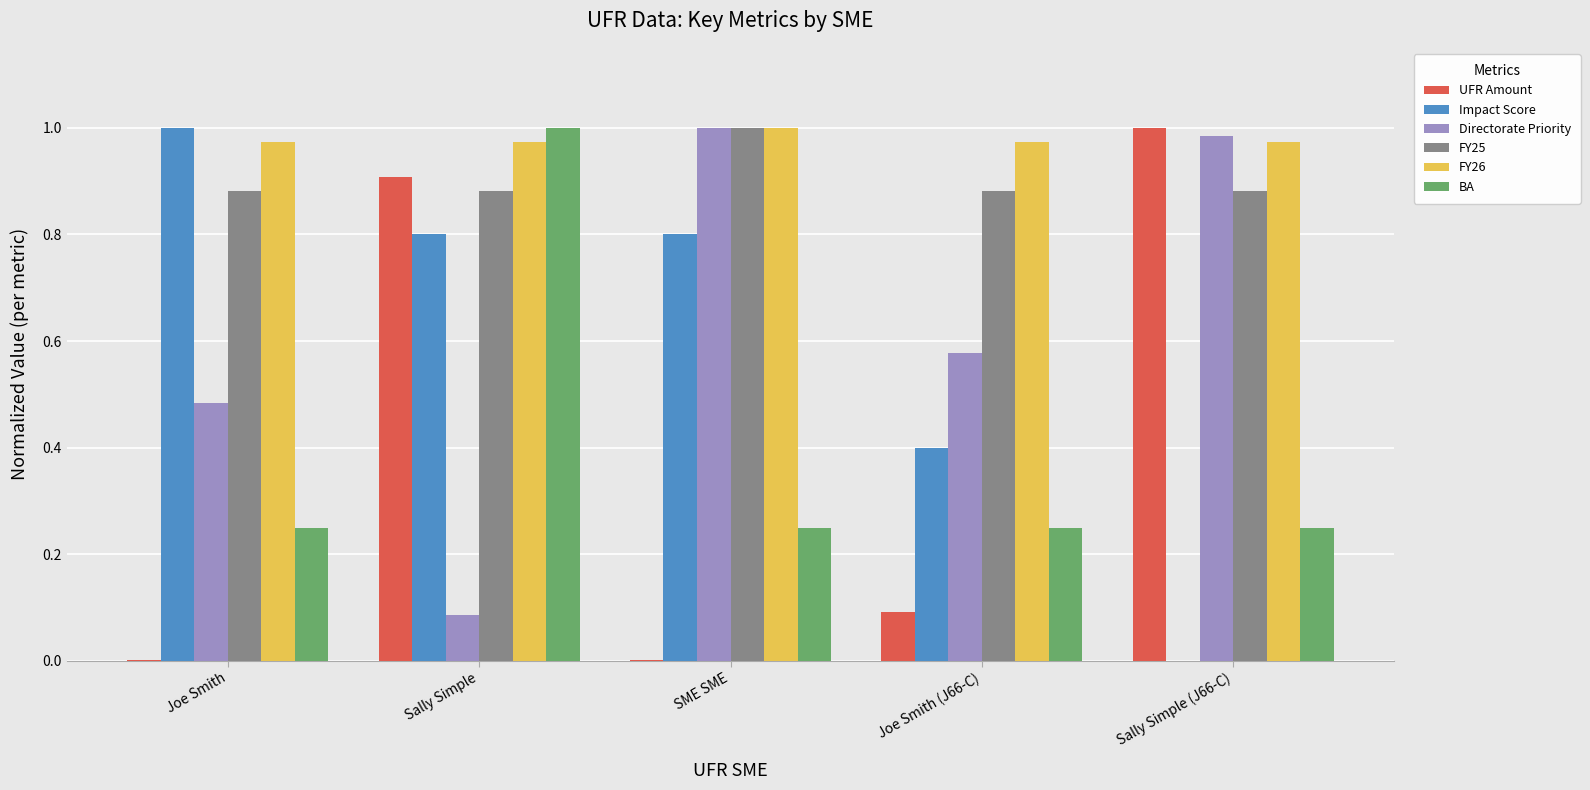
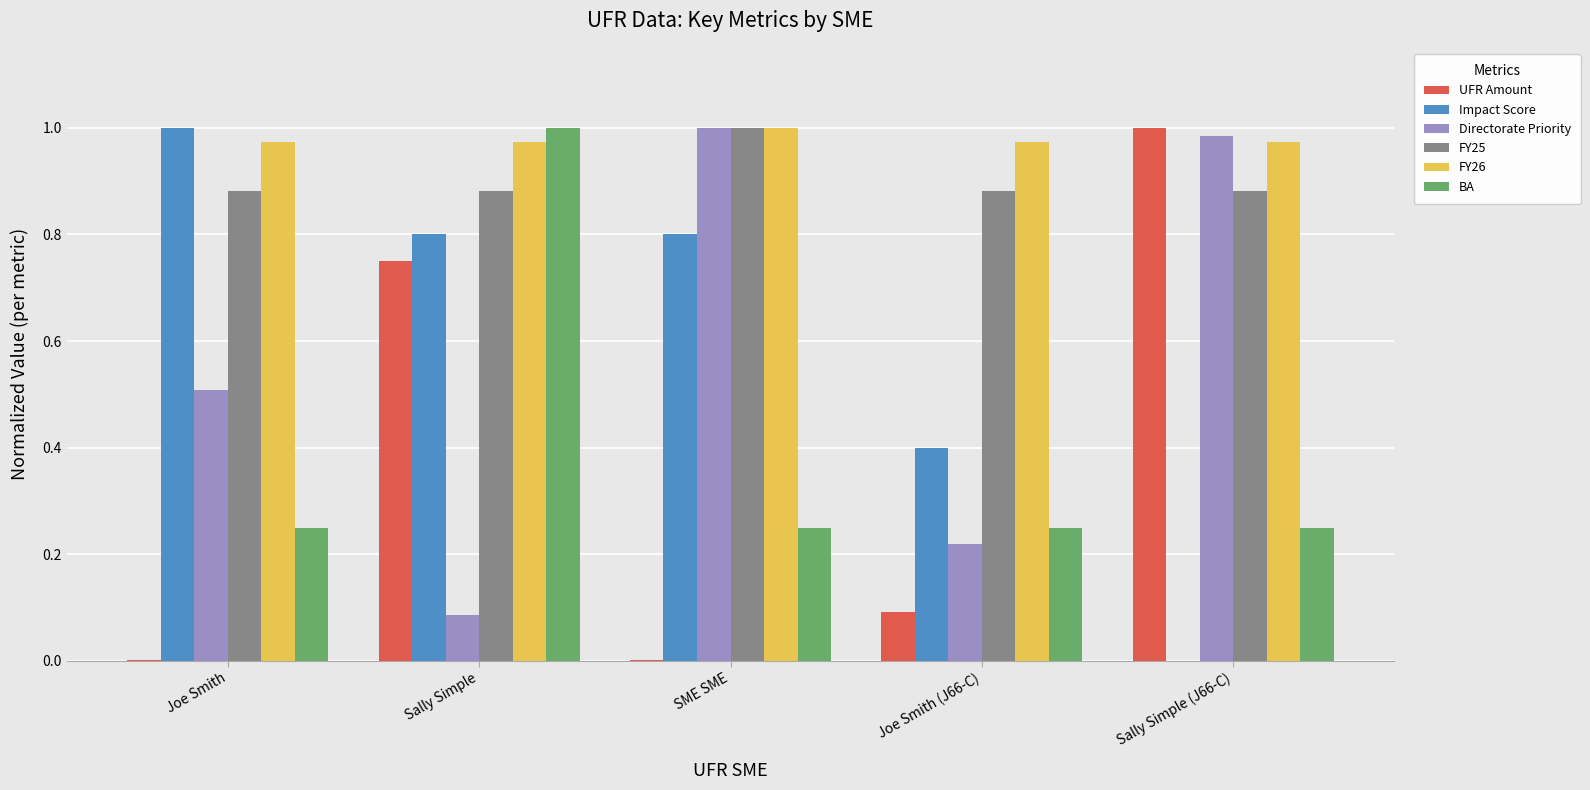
  {
    "UFR Amount": {
-     "Sally Simple": 0.91,
+     "Sally Simple": 0.75,
      "Joe Smith (J66-C)": 0.09,
      "Sally Simple (J66-C)": 1.00
    },
    "Impact Score": {
      "Joe Smith": 1.00,
      "Sally Simple": 0.80,
      "SME SME": 0.80,
      "Joe Smith (J66-C)": 0.40,
      "Sally Simple (J66-C)": 0.00
    },
    "Directorate Priority": {
-     "Joe Smith": 0.48,
+     "Joe Smith": 0.51,
      "Sally Simple": 0.09,
      "SME SME": 1.00,
-     "Joe Smith (J66-C)": 0.58,
+     "Joe Smith (J66-C)": 0.22,
      "Sally Simple (J66-C)": 0.98
    },
    "FY26": {
      "Joe Smith": 0.97,
      "Sally Simple": 0.97,
      "SME SME": 1.00,
      "Joe Smith (J66-C)": 0.97,
      "Sally Simple (J66-C)": 0.97
    }
  }
